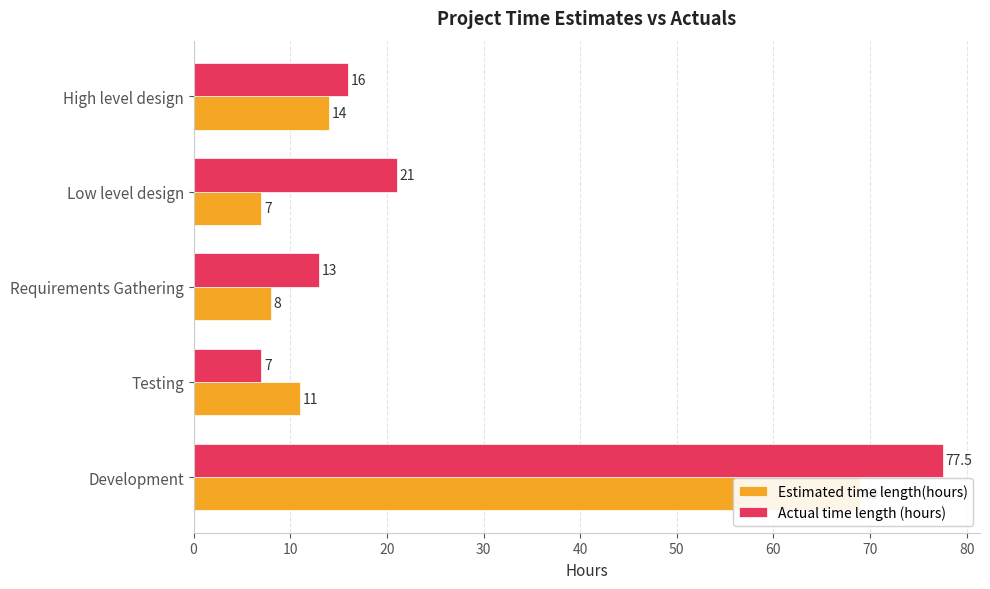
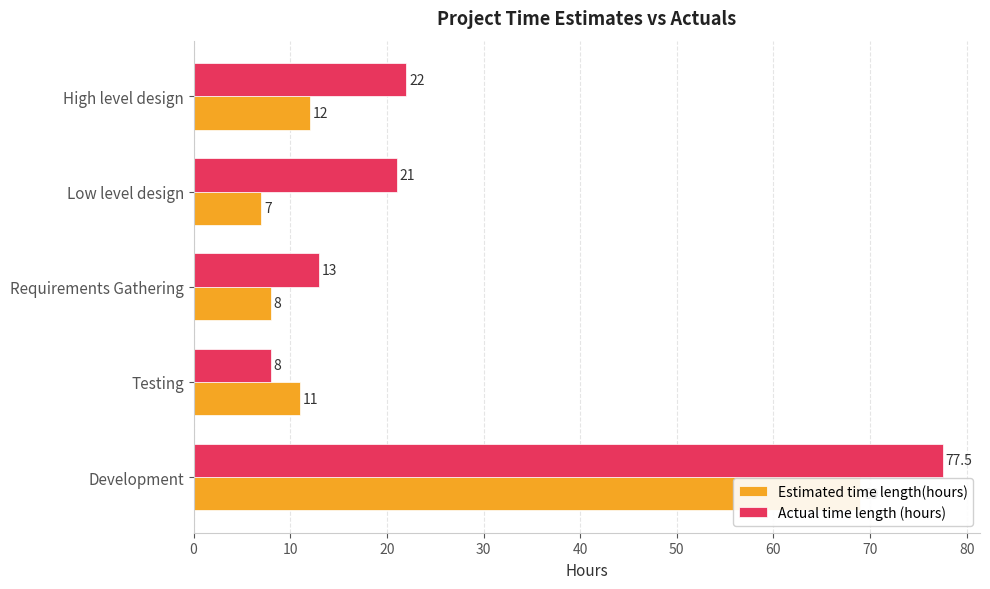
  {
    "Estimated time length(hours)": {
-     "High level design": 14,
+     "High level design": 12,
      "Low level design": 7,
      "Requirements Gathering": 8,
      "Testing": 11
    },
    "Actual time length (hours)": {
-     "High level design": 16,
+     "High level design": 22,
      "Low level design": 21,
      "Requirements Gathering": 13,
-     "Testing": 7,
+     "Testing": 8,
      "Development": 77.5
    }
  }
